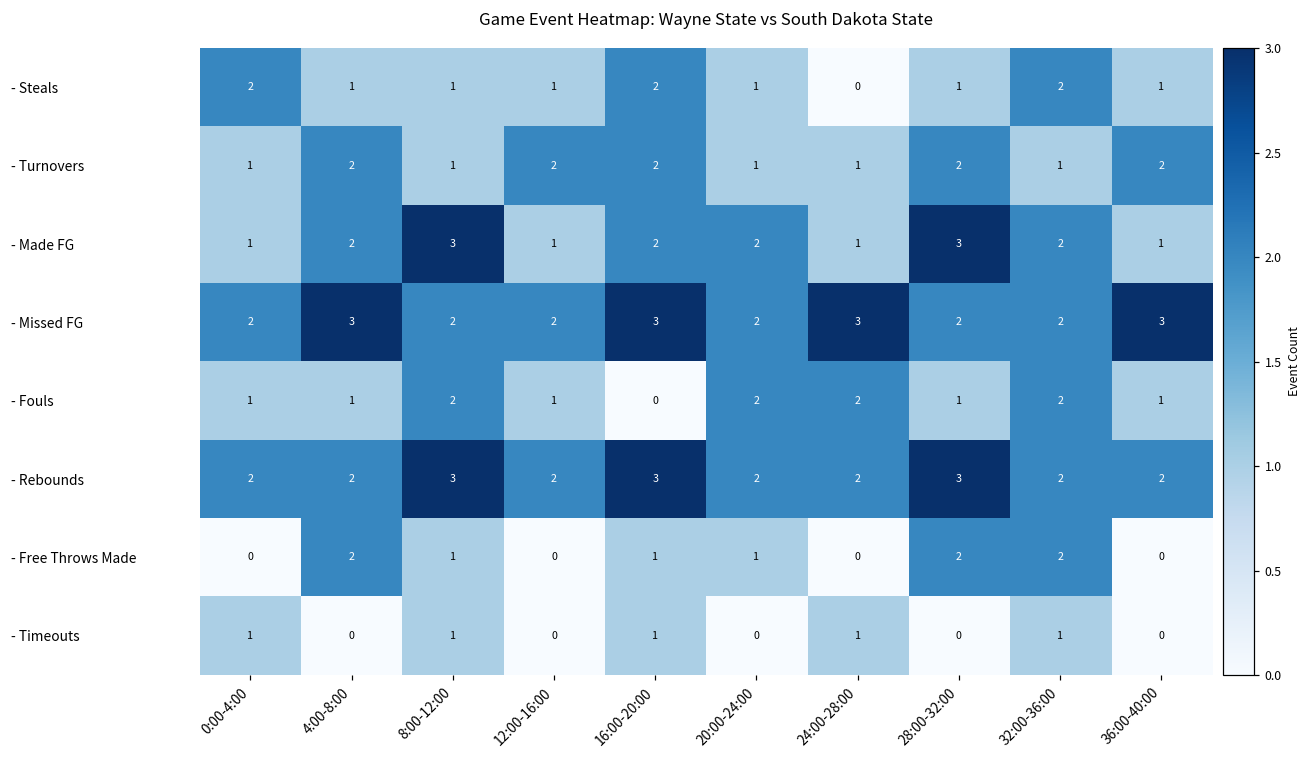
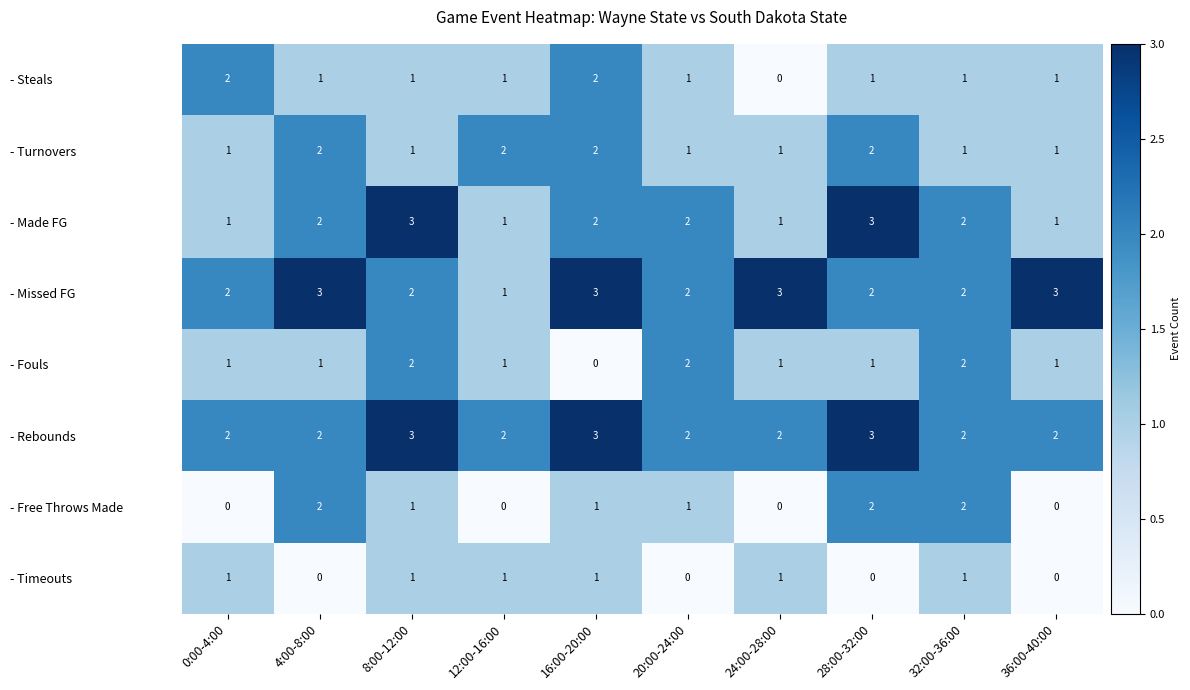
  {
    "- Steals": {
      "0:00-4:00": 2,
      "4:00-8:00": 1,
      "8:00-12:00": 1,
      "12:00-16:00": 1,
      "16:00-20:00": 2,
      "20:00-24:00": 1,
      "24:00-28:00": 0,
      "28:00-32:00": 1,
-     "32:00-36:00": 2,
+     "32:00-36:00": 1,
      "36:00-40:00": 1
    },
    "- Turnovers": {
      "0:00-4:00": 1,
      "4:00-8:00": 2,
      "8:00-12:00": 1,
      "12:00-16:00": 2,
      "16:00-20:00": 2,
      "20:00-24:00": 1,
      "24:00-28:00": 1,
      "28:00-32:00": 2,
      "32:00-36:00": 1,
-     "36:00-40:00": 2
+     "36:00-40:00": 1
    },
    "- Made FG": {
      "0:00-4:00": 1,
      "4:00-8:00": 2,
      "8:00-12:00": 3,
      "12:00-16:00": 1,
      "16:00-20:00": 2,
      "20:00-24:00": 2,
      "24:00-28:00": 1,
      "28:00-32:00": 3,
      "32:00-36:00": 2,
      "36:00-40:00": 1
    },
    "- Missed FG": {
      "0:00-4:00": 2,
      "4:00-8:00": 3,
      "8:00-12:00": 2,
-     "12:00-16:00": 2,
+     "12:00-16:00": 1,
      "16:00-20:00": 3,
      "20:00-24:00": 2,
      "24:00-28:00": 3,
      "28:00-32:00": 2,
      "32:00-36:00": 2,
      "36:00-40:00": 3
    },
    "- Fouls": {
      "0:00-4:00": 1,
      "4:00-8:00": 1,
      "8:00-12:00": 2,
      "12:00-16:00": 1,
      "16:00-20:00": 0,
      "20:00-24:00": 2,
-     "24:00-28:00": 2,
+     "24:00-28:00": 1,
      "28:00-32:00": 1,
      "32:00-36:00": 2,
      "36:00-40:00": 1
    },
    "- Rebounds": {
      "0:00-4:00": 2,
      "4:00-8:00": 2,
      "8:00-12:00": 3,
      "12:00-16:00": 2,
      "16:00-20:00": 3,
      "20:00-24:00": 2,
      "24:00-28:00": 2,
      "28:00-32:00": 3,
      "32:00-36:00": 2,
      "36:00-40:00": 2
    },
    "- Free Throws Made": {
      "0:00-4:00": 0,
      "4:00-8:00": 2,
      "8:00-12:00": 1,
      "12:00-16:00": 0,
      "16:00-20:00": 1,
      "20:00-24:00": 1,
      "24:00-28:00": 0,
      "28:00-32:00": 2,
      "32:00-36:00": 2,
      "36:00-40:00": 0
    },
    "- Timeouts": {
      "0:00-4:00": 1,
      "4:00-8:00": 0,
      "8:00-12:00": 1,
-     "12:00-16:00": 0,
+     "12:00-16:00": 1,
      "16:00-20:00": 1,
      "20:00-24:00": 0,
      "24:00-28:00": 1,
      "28:00-32:00": 0,
      "32:00-36:00": 1,
      "36:00-40:00": 0
    }
  }
